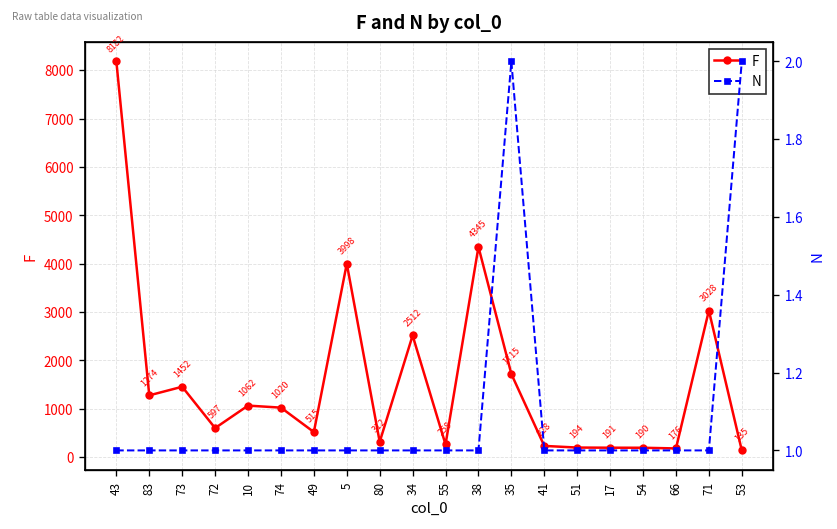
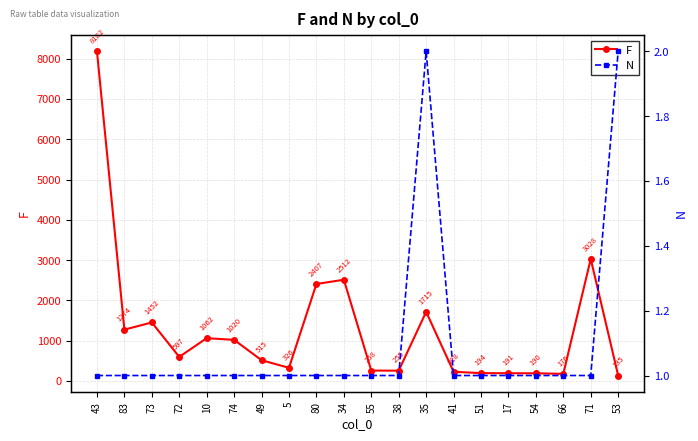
  {
    "F": {
      "43": 8182,
      "83": 1274,
      "73": 1452,
      "72": 597,
      "10": 1062,
      "74": 1020,
      "49": 515,
-     "5": 3998,
-     "80": 312,
+     "5": 326,
+     "80": 2407,
      "34": 2512,
      "55": 258,
-     "38": 4345,
+     "38": 255,
      "35": 1715,
      "41": 228,
      "51": 194,
      "17": 191,
      "54": 190,
      "66": 176,
      "71": 3028,
      "53": 135
    }
  }
